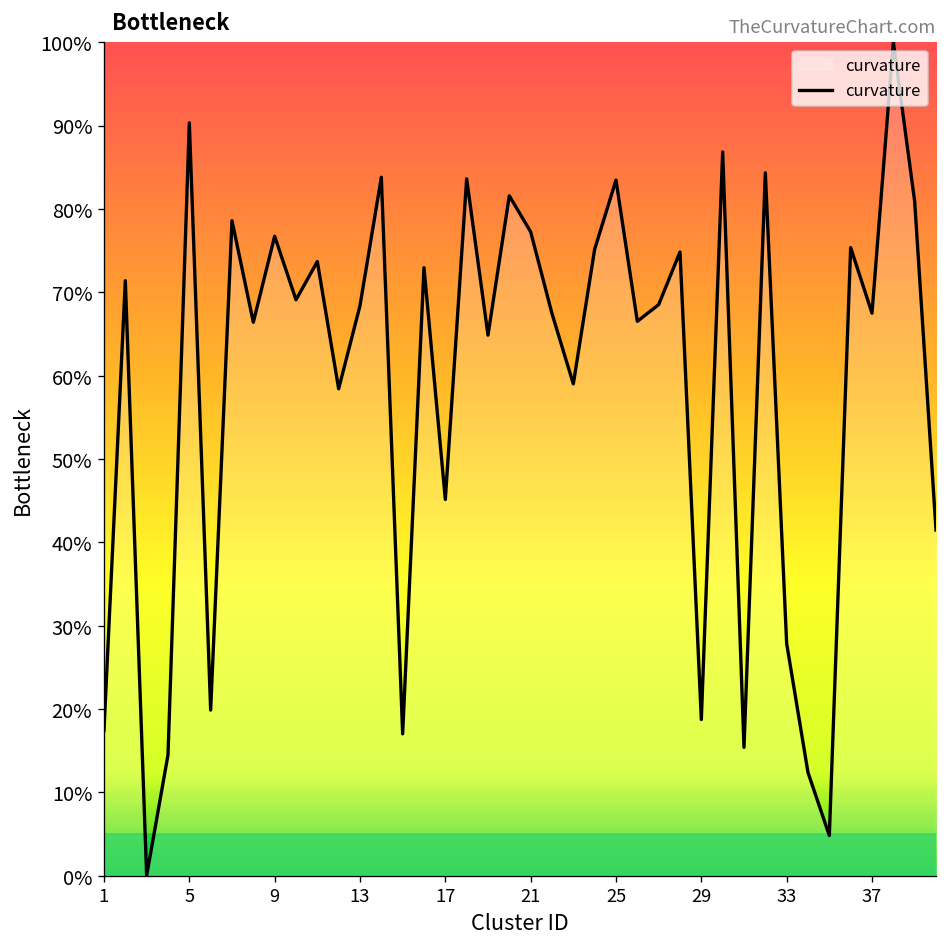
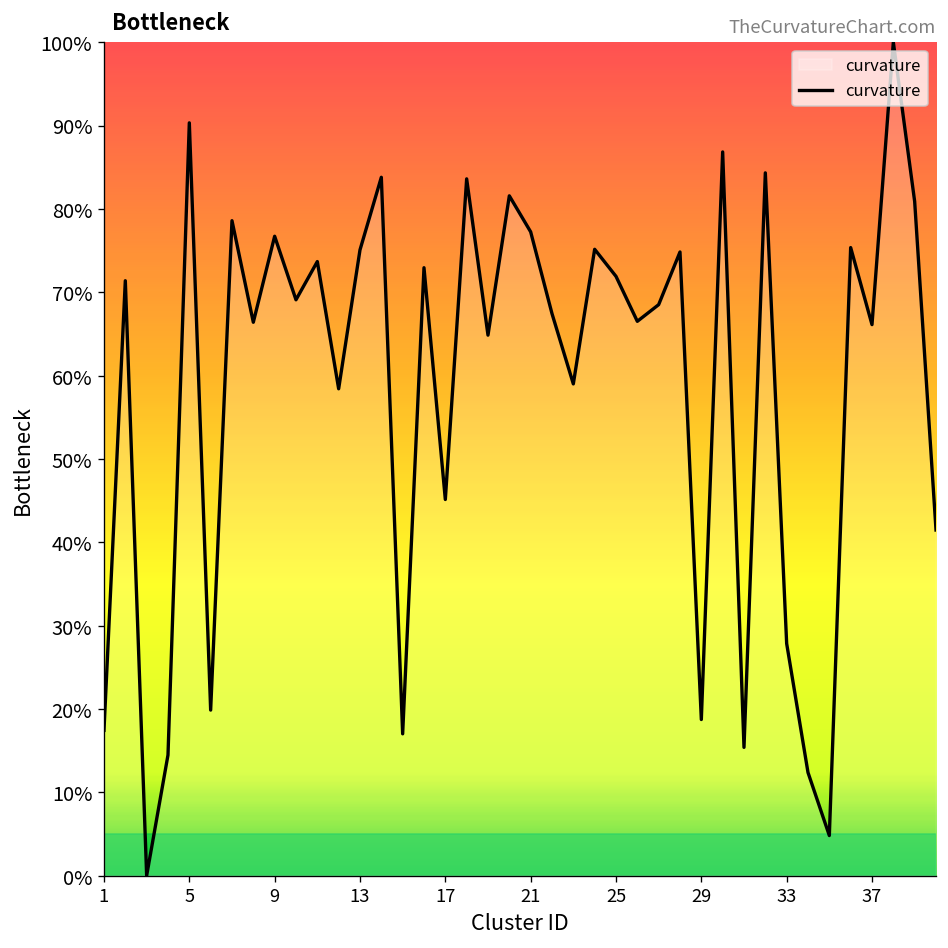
  {
    "1": "17%",
    "5": "90%",
    "9": "77%",
-   "13": "68%",
+   "13": "75%",
    "17": "45%",
    "21": "77%",
-   "25": "83%",
+   "25": "72%",
    "29": "19%",
    "33": "28%",
-   "37": "67%"
+   "37": "66%"
  }
